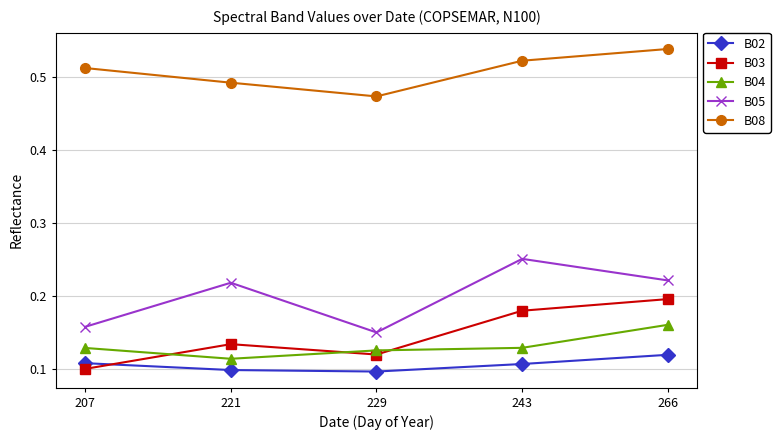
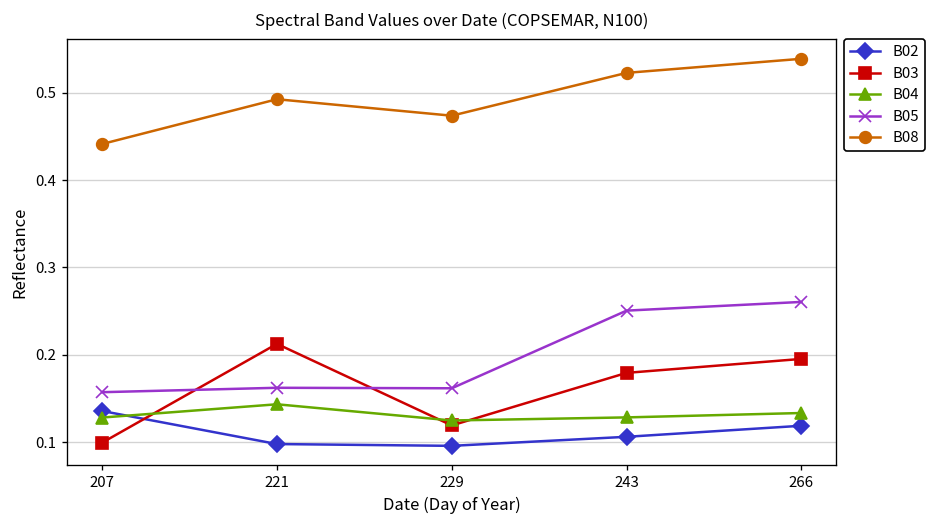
  {
    "B02": {
-     "207": 0.11,
+     "207": 0.14,
      "221": 0.10,
      "229": 0.10,
      "243": 0.11,
      "266": 0.12
    },
    "B03": {
      "207": 0.10,
-     "221": 0.13,
+     "221": 0.21,
      "229": 0.12,
      "243": 0.18,
      "266": 0.20
    },
    "B04": {
      "207": 0.13,
-     "221": 0.11,
+     "221": 0.14,
      "229": 0.13,
      "243": 0.13,
-     "266": 0.16
+     "266": 0.13
    },
    "B05": {
      "207": 0.16,
-     "221": 0.22,
-     "229": 0.15,
+     "221": 0.16,
+     "229": 0.16,
      "243": 0.25,
-     "266": 0.22
+     "266": 0.26
    },
    "B08": {
-     "207": 0.51,
+     "207": 0.44,
      "221": 0.49,
      "229": 0.47,
      "243": 0.52,
      "266": 0.54
    }
  }
